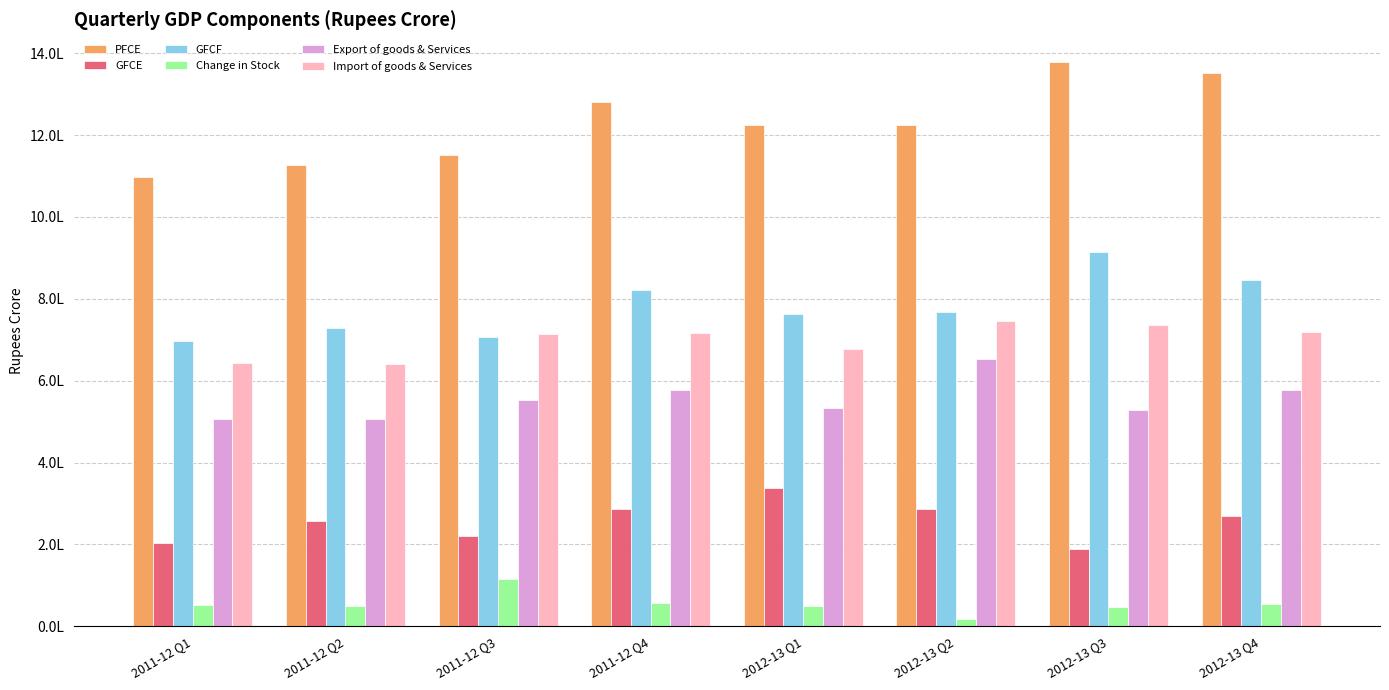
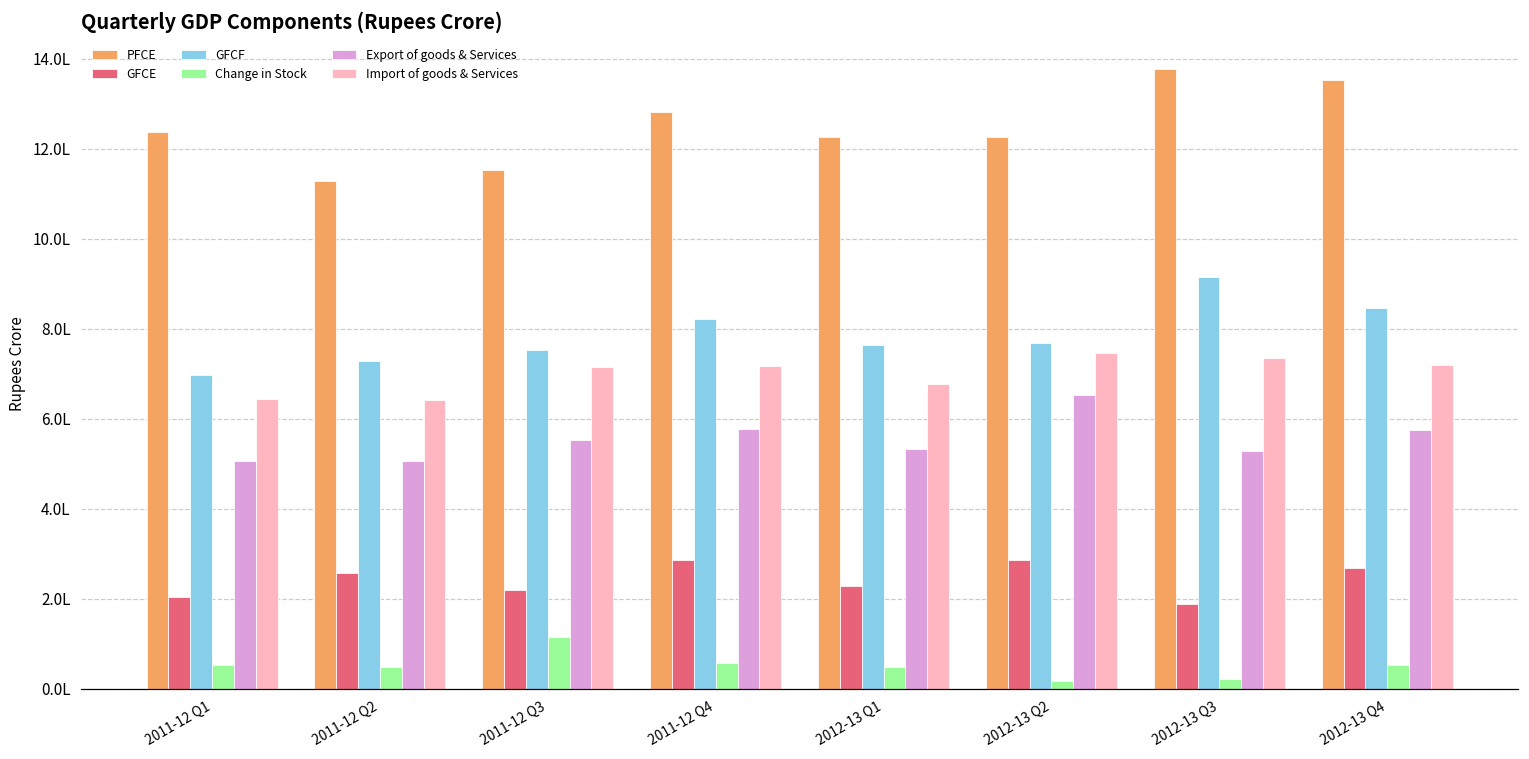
  {
    "PFCE": {
-     "2011-12 Q1": "11.0L",
+     "2011-12 Q1": "12.4L",
      "2011-12 Q2": "11.3L",
      "2011-12 Q3": "11.5L",
      "2011-12 Q4": "12.8L",
      "2012-13 Q1": "12.3L",
      "2012-13 Q2": "12.2L",
      "2012-13 Q3": "13.8L",
      "2012-13 Q4": "13.5L"
    },
    "GFCE": {
      "2011-12 Q1": "2.0L",
      "2011-12 Q2": "2.6L",
      "2011-12 Q3": "2.2L",
      "2011-12 Q4": "2.9L",
-     "2012-13 Q1": "3.4L",
+     "2012-13 Q1": "2.3L",
      "2012-13 Q2": "2.9L",
      "2012-13 Q3": "1.9L",
      "2012-13 Q4": "2.7L"
    },
    "GFCF": {
      "2011-12 Q1": "7.0L",
      "2011-12 Q2": "7.3L",
-     "2011-12 Q3": "7.1L",
+     "2011-12 Q3": "7.5L",
      "2011-12 Q4": "8.2L",
      "2012-13 Q1": "7.6L",
      "2012-13 Q2": "7.7L",
      "2012-13 Q3": "9.2L",
      "2012-13 Q4": "8.5L"
    },
    "Change in Stock": {
      "2011-12 Q1": "0.5L",
      "2011-12 Q2": "0.5L",
      "2011-12 Q3": "1.2L",
      "2011-12 Q4": "0.6L",
      "2012-13 Q1": "0.5L",
      "2012-13 Q2": "0.2L",
-     "2012-13 Q3": "0.5L",
+     "2012-13 Q3": "0.2L",
      "2012-13 Q4": "0.5L"
    }
  }
